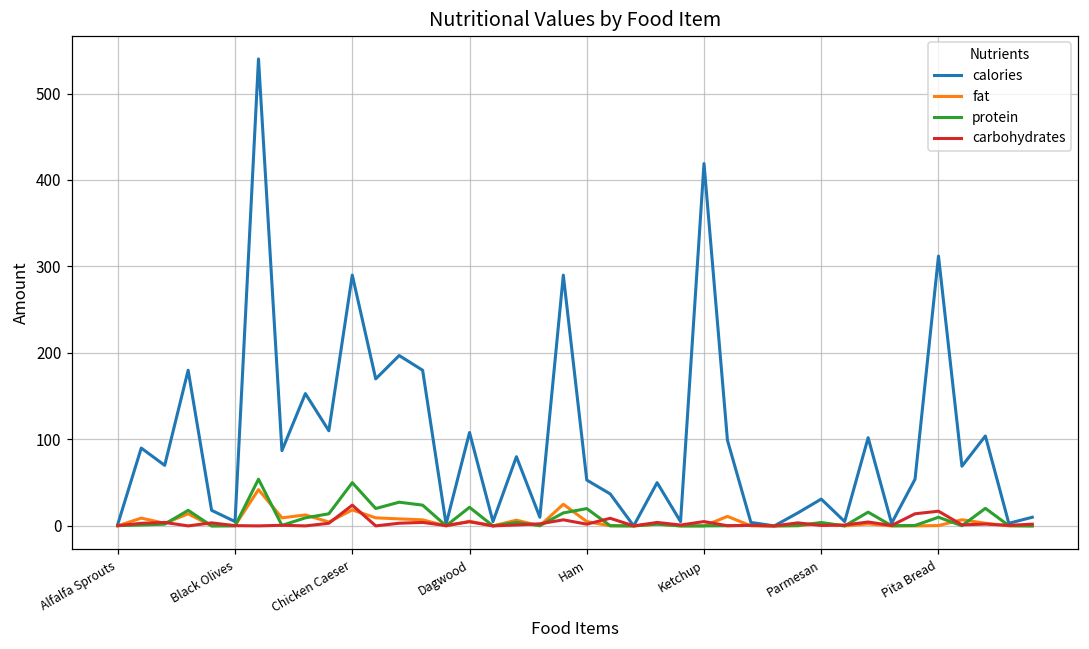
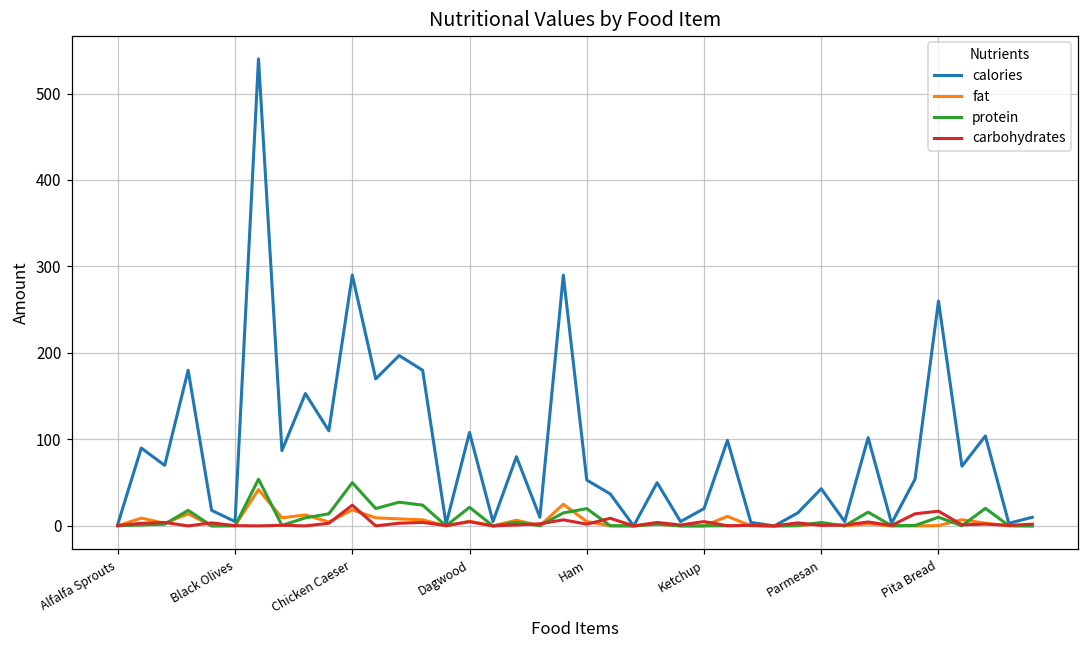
  {
    "calories": {
      "Black Olives": 10,
      "Chicken Caeser": 290,
      "Dagwood": 110,
      "Ham": 50,
-     "Ketchup": 420,
-     "Parmesan": 30,
-     "Pita Bread": 310
+     "Ketchup": 20,
+     "Parmesan": 40,
+     "Pita Bread": 260
    },
    "fat": {
      "Chicken Caeser": 20,
      "Pita Bread": 0
    },
    "protein": {
      "Chicken Caeser": 50,
      "Dagwood": 20,
      "Ham": 20,
      "Pita Bread": 10
    },
    "carbohydrates": {
      "Chicken Caeser": 20,
      "Ketchup": 10,
      "Pita Bread": 20
    }
  }
